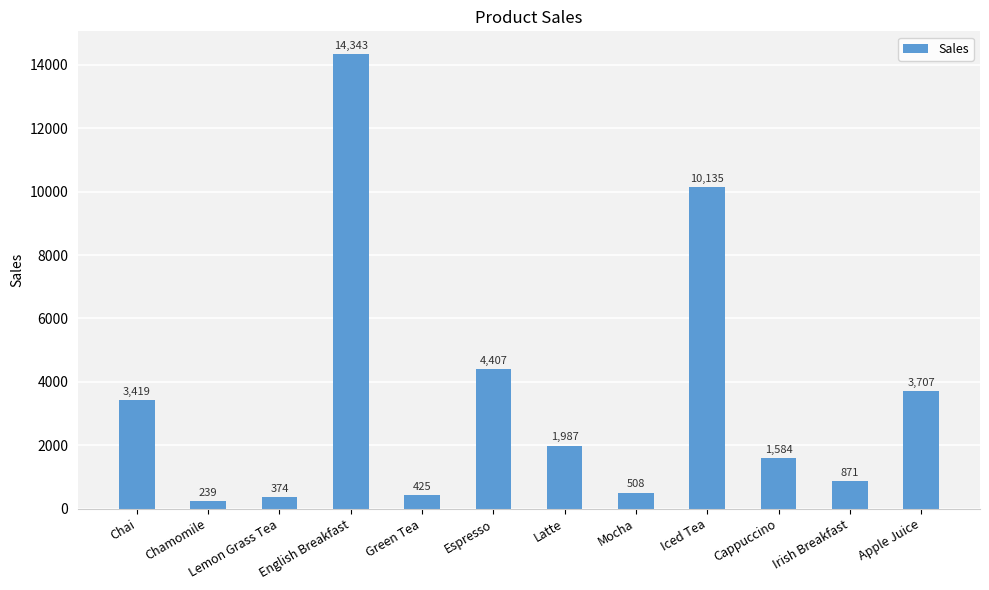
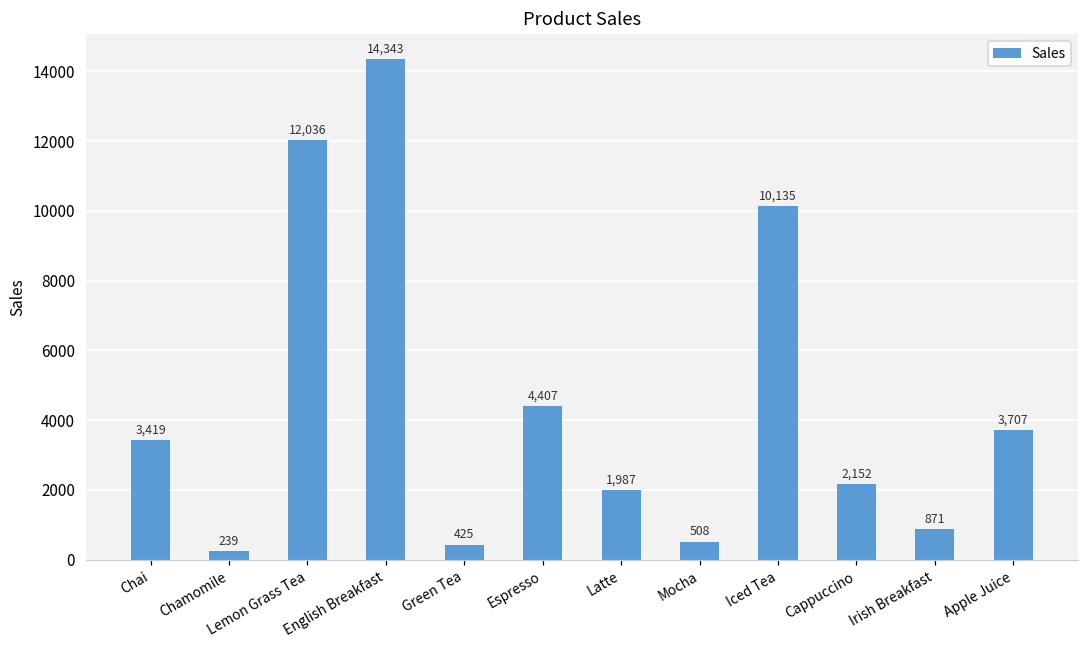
  {
    "Chai": "3,419",
    "Chamomile": "239",
-   "Lemon Grass Tea": "374",
+   "Lemon Grass Tea": "12,036",
    "English Breakfast": "14,343",
    "Green Tea": "425",
    "Espresso": "4,407",
    "Latte": "1,987",
    "Mocha": "508",
    "Iced Tea": "10,135",
-   "Cappuccino": "1,584",
+   "Cappuccino": "2,152",
    "Irish Breakfast": "871",
    "Apple Juice": "3,707"
  }
